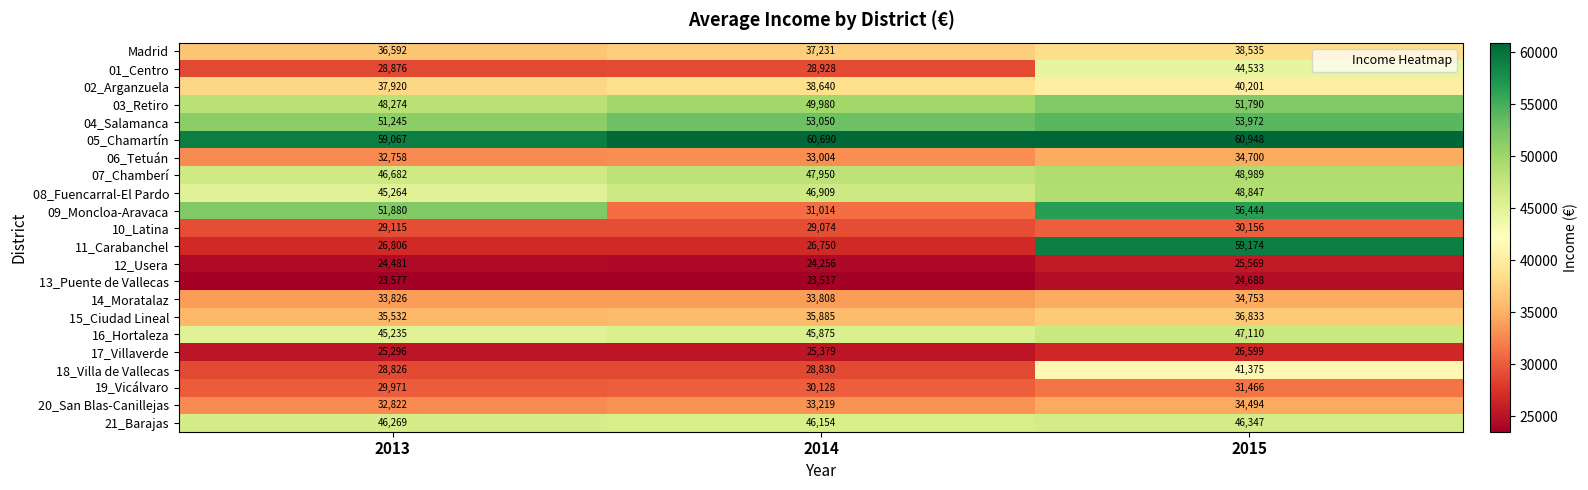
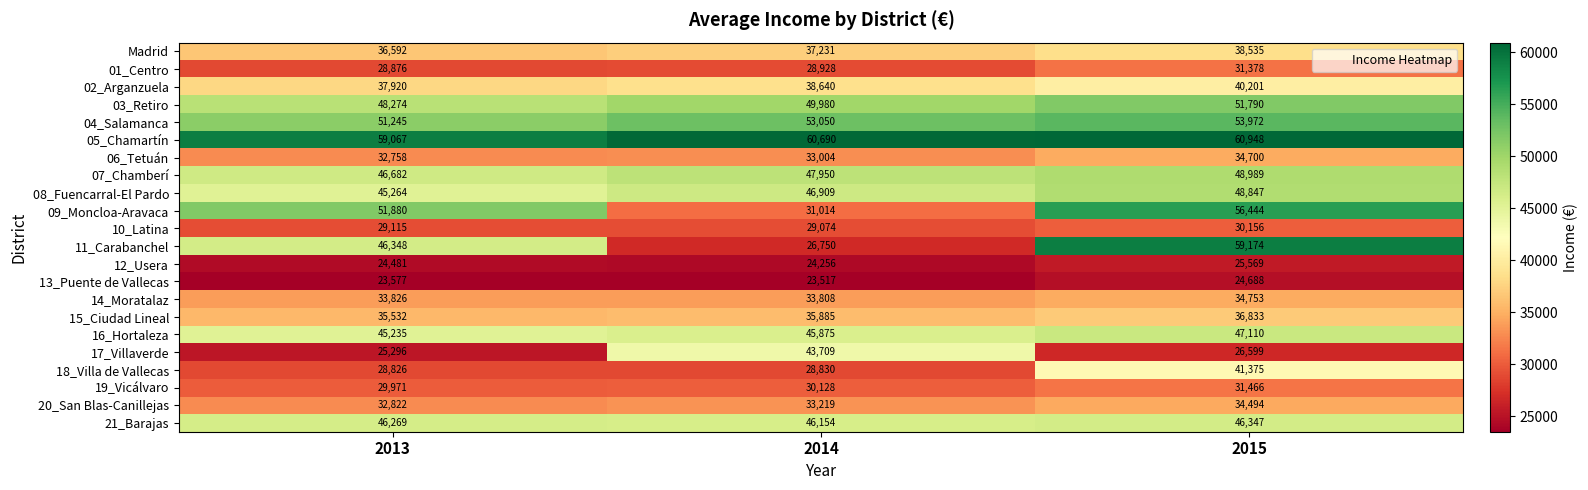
  {
    "Madrid": {
      "2013": "36,592",
      "2014": "37,231",
      "2015": "38,535"
    },
    "01_Centro": {
      "2013": "28,876",
      "2014": "28,928",
-     "2015": "44,533"
+     "2015": "31,378"
    },
    "02_Arganzuela": {
      "2013": "37,920",
      "2014": "38,640",
      "2015": "40,201"
    },
    "03_Retiro": {
      "2013": "48,274",
      "2014": "49,980",
      "2015": "51,790"
    },
    "04_Salamanca": {
      "2013": "51,245",
      "2014": "53,050",
      "2015": "53,972"
    },
    "05_Chamartín": {
      "2013": "59,067",
      "2014": "60,690",
      "2015": "60,948"
    },
    "06_Tetuán": {
      "2013": "32,758",
      "2014": "33,004",
      "2015": "34,700"
    },
    "07_Chamberí": {
      "2013": "46,682",
      "2014": "47,950",
      "2015": "48,989"
    },
    "08_Fuencarral-El Pardo": {
      "2013": "45,264",
      "2014": "46,909",
      "2015": "48,847"
    },
    "09_Moncloa-Aravaca": {
      "2013": "51,880",
      "2014": "31,014",
      "2015": "56,444"
    },
    "10_Latina": {
      "2013": "29,115",
      "2014": "29,074",
      "2015": "30,156"
    },
    "11_Carabanchel": {
-     "2013": "26,806",
+     "2013": "46,348",
      "2014": "26,750",
      "2015": "59,174"
    },
    "12_Usera": {
      "2013": "24,481",
      "2014": "24,256",
      "2015": "25,569"
    },
    "13_Puente de Vallecas": {
      "2013": "23,577",
      "2014": "23,517",
      "2015": "24,688"
    },
    "14_Moratalaz": {
      "2013": "33,826",
      "2014": "33,808",
      "2015": "34,753"
    },
    "15_Ciudad Lineal": {
      "2013": "35,532",
      "2014": "35,885",
      "2015": "36,833"
    },
    "16_Hortaleza": {
      "2013": "45,235",
      "2014": "45,875",
      "2015": "47,110"
    },
    "17_Villaverde": {
      "2013": "25,296",
-     "2014": "25,379",
+     "2014": "43,709",
      "2015": "26,599"
    },
    "18_Villa de Vallecas": {
      "2013": "28,826",
      "2014": "28,830",
      "2015": "41,375"
    },
    "19_Vicálvaro": {
      "2013": "29,971",
      "2014": "30,128",
      "2015": "31,466"
    },
    "20_San Blas-Canillejas": {
      "2013": "32,822",
      "2014": "33,219",
      "2015": "34,494"
    },
    "21_Barajas": {
      "2013": "46,269",
      "2014": "46,154",
      "2015": "46,347"
    }
  }
